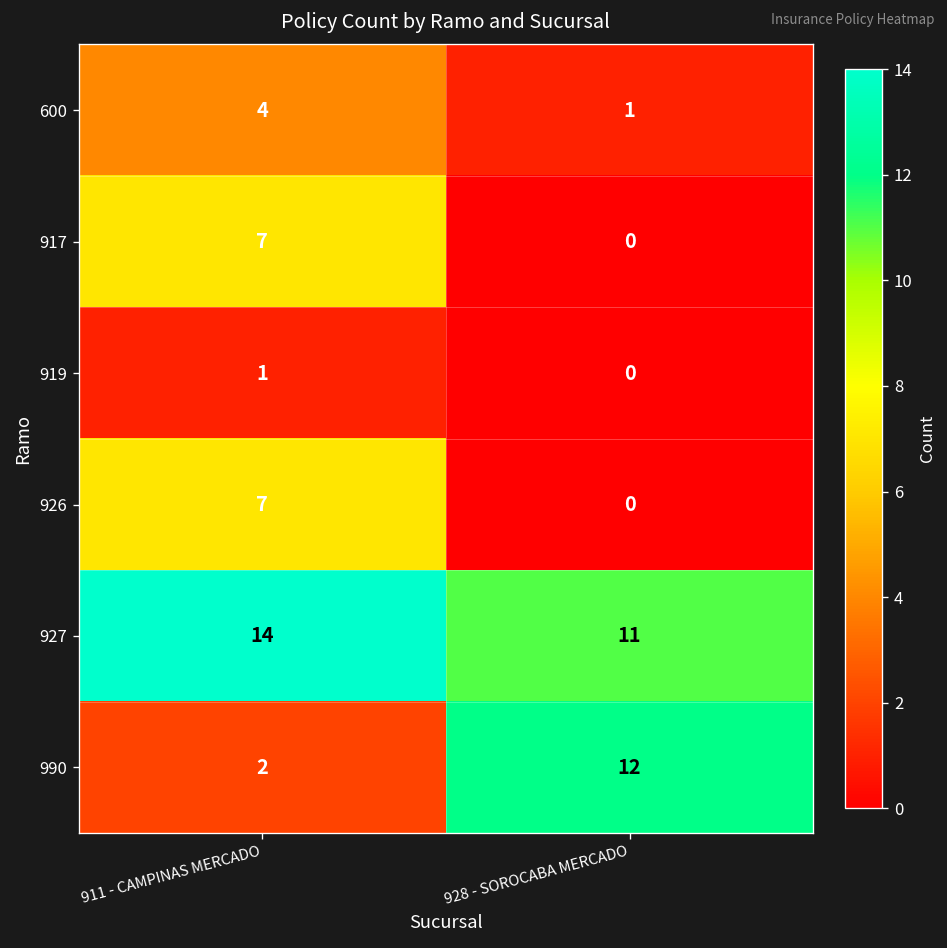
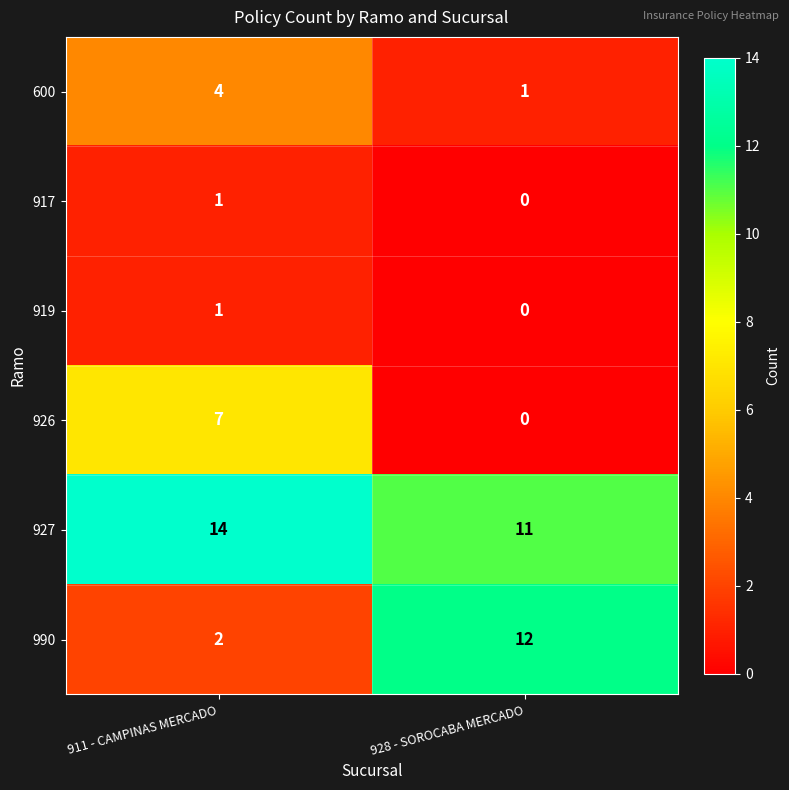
  {
    "600": {
      "911 - CAMPINAS MERCADO": 4,
      "928 - SOROCABA MERCADO": 1
    },
    "917": {
-     "911 - CAMPINAS MERCADO": 7,
+     "911 - CAMPINAS MERCADO": 1,
      "928 - SOROCABA MERCADO": 0
    },
    "919": {
      "911 - CAMPINAS MERCADO": 1,
      "928 - SOROCABA MERCADO": 0
    },
    "926": {
      "911 - CAMPINAS MERCADO": 7,
      "928 - SOROCABA MERCADO": 0
    },
    "927": {
      "911 - CAMPINAS MERCADO": 14,
      "928 - SOROCABA MERCADO": 11
    },
    "990": {
      "911 - CAMPINAS MERCADO": 2,
      "928 - SOROCABA MERCADO": 12
    }
  }
